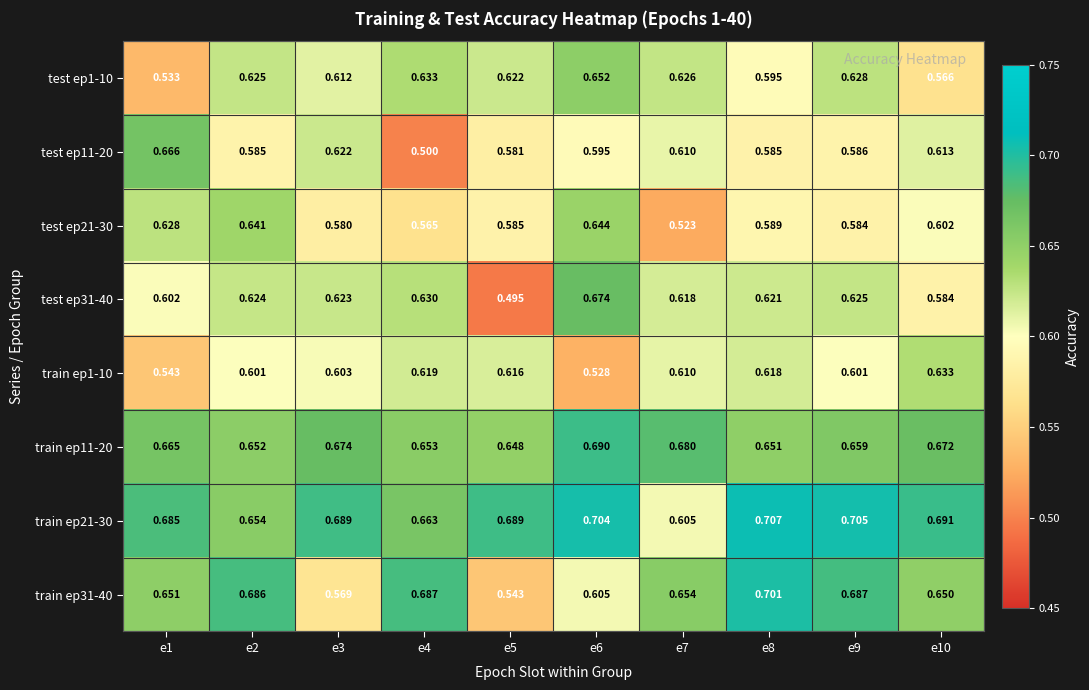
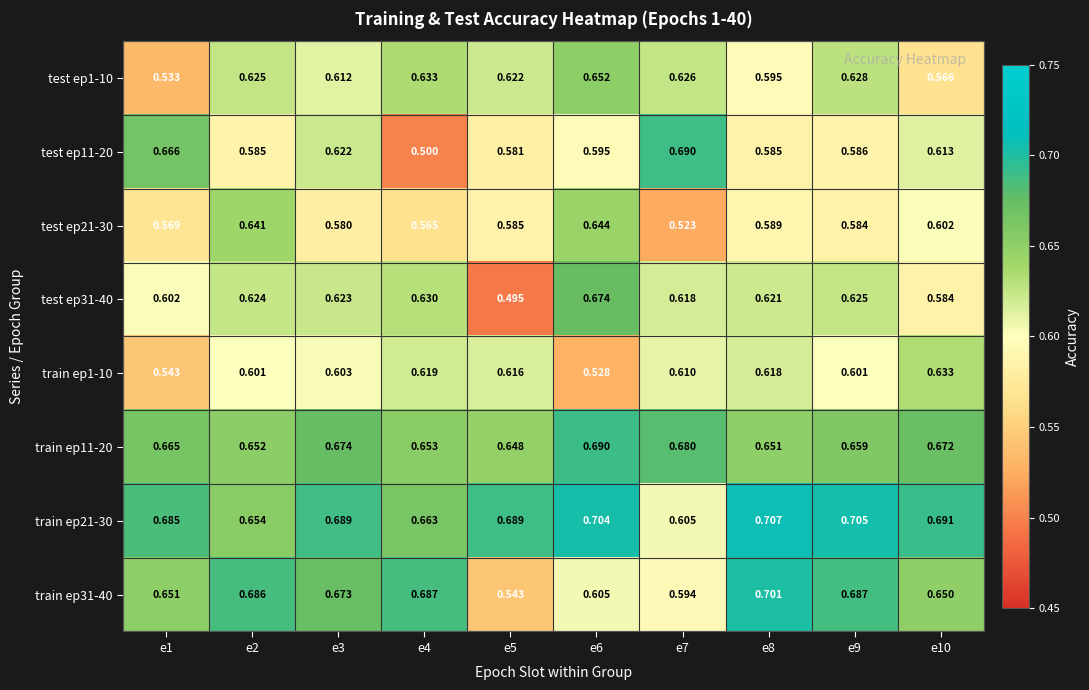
  {
    "test ep1-10": {
      "e1": 0.533,
      "e2": 0.625,
      "e3": 0.612,
      "e4": 0.633,
      "e5": 0.622,
      "e6": 0.652,
      "e7": 0.626,
      "e8": 0.595,
      "e9": 0.628
    },
    "test ep11-20": {
      "e1": 0.666,
      "e2": 0.585,
      "e3": 0.622,
      "e4": 0.500,
      "e5": 0.581,
      "e6": 0.595,
-     "e7": 0.610,
+     "e7": 0.690,
      "e8": 0.585,
      "e9": 0.586,
      "e10": 0.613
    },
    "test ep21-30": {
-     "e1": 0.628,
+     "e1": 0.569,
      "e2": 0.641,
      "e3": 0.580,
      "e4": 0.565,
      "e5": 0.585,
      "e6": 0.644,
      "e7": 0.523,
      "e8": 0.589,
      "e9": 0.584,
      "e10": 0.602
    },
    "test ep31-40": {
      "e1": 0.602,
      "e2": 0.624,
      "e3": 0.623,
      "e4": 0.630,
      "e5": 0.495,
      "e6": 0.674,
      "e7": 0.618,
      "e8": 0.621,
      "e9": 0.625,
      "e10": 0.584
    },
    "train ep1-10": {
      "e1": 0.543,
      "e2": 0.601,
      "e3": 0.603,
      "e4": 0.619,
      "e5": 0.616,
      "e6": 0.528,
      "e7": 0.610,
      "e8": 0.618,
      "e9": 0.601,
      "e10": 0.633
    },
    "train ep11-20": {
      "e1": 0.665,
      "e2": 0.652,
      "e3": 0.674,
      "e4": 0.653,
      "e5": 0.648,
      "e6": 0.690,
      "e7": 0.680,
      "e8": 0.651,
      "e9": 0.659,
      "e10": 0.672
    },
    "train ep21-30": {
      "e1": 0.685,
      "e2": 0.654,
      "e3": 0.689,
      "e4": 0.663,
      "e5": 0.689,
      "e6": 0.704,
      "e7": 0.605,
      "e8": 0.707,
      "e9": 0.705,
      "e10": 0.691
    },
    "train ep31-40": {
      "e1": 0.651,
      "e2": 0.686,
-     "e3": 0.569,
+     "e3": 0.673,
      "e4": 0.687,
      "e5": 0.543,
      "e6": 0.605,
-     "e7": 0.654,
+     "e7": 0.594,
      "e8": 0.701,
      "e9": 0.687,
      "e10": 0.650
    }
  }
